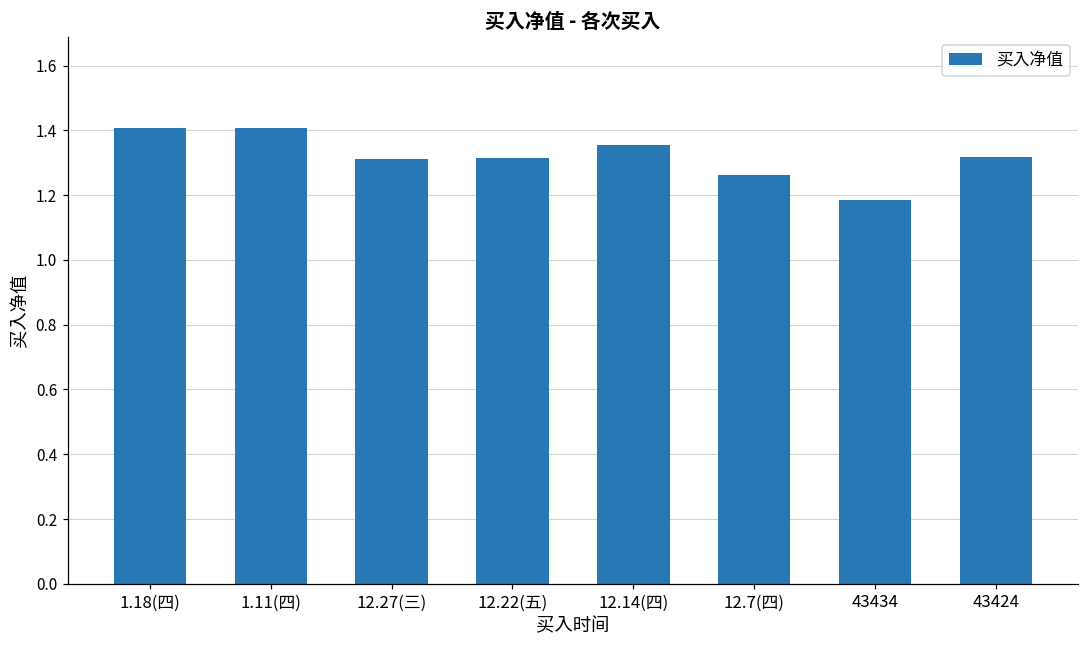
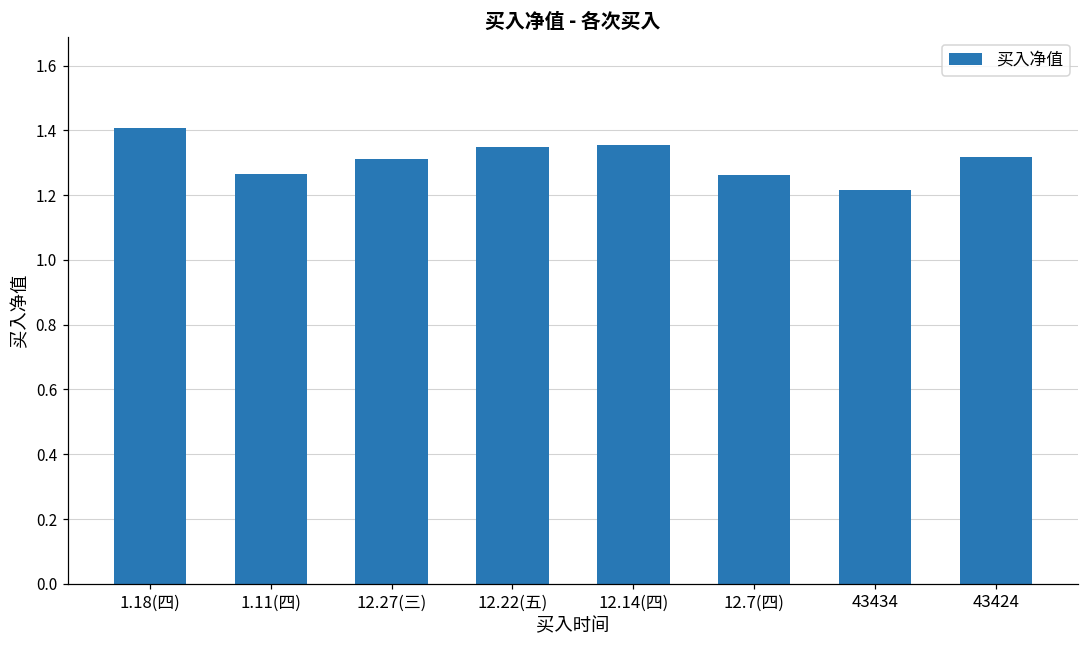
  {
    "1.18(四)": 1.41,
-   "1.11(四)": 1.41,
+   "1.11(四)": 1.27,
    "12.27(三)": 1.31,
-   "12.22(五)": 1.32,
+   "12.22(五)": 1.35,
    "12.14(四)": 1.35,
    "12.7(四)": 1.26,
-   "43434": 1.18,
+   "43434": 1.22,
    "43424": 1.32
  }
